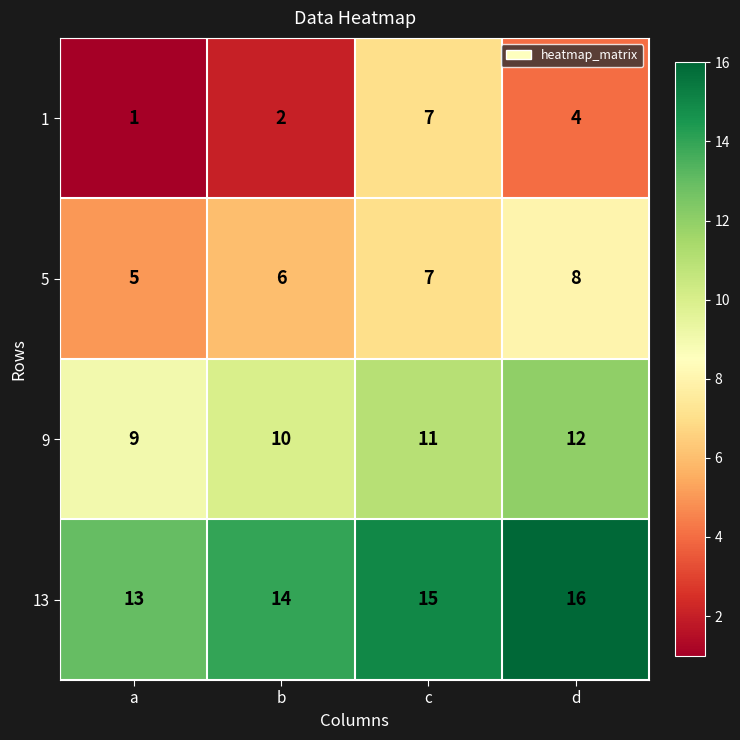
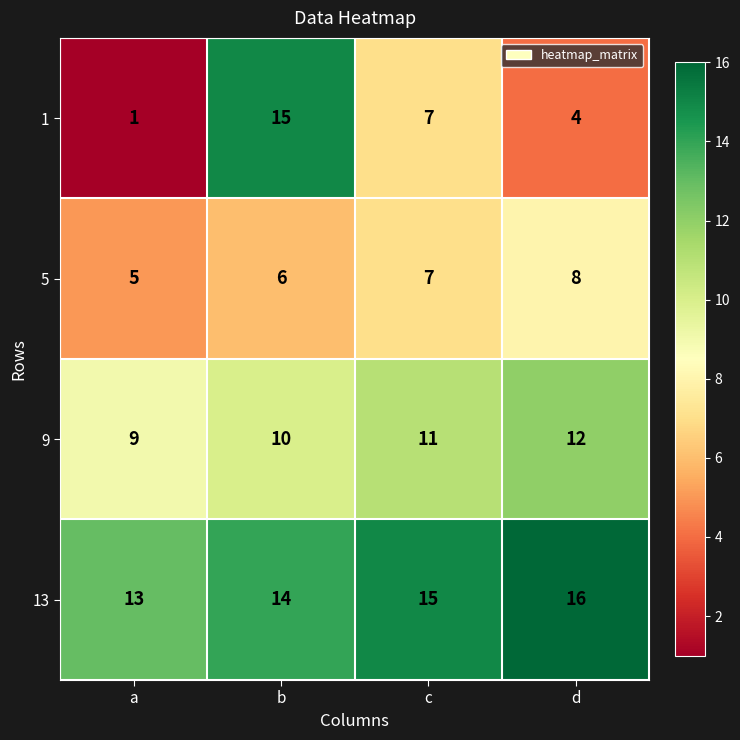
  {
    "1": {
      "a": 1,
-     "b": 2,
+     "b": 15,
      "c": 7,
      "d": 4
    },
    "5": {
      "a": 5,
      "b": 6,
      "c": 7,
      "d": 8
    },
    "9": {
      "a": 9,
      "b": 10,
      "c": 11,
      "d": 12
    },
    "13": {
      "a": 13,
      "b": 14,
      "c": 15,
      "d": 16
    }
  }
